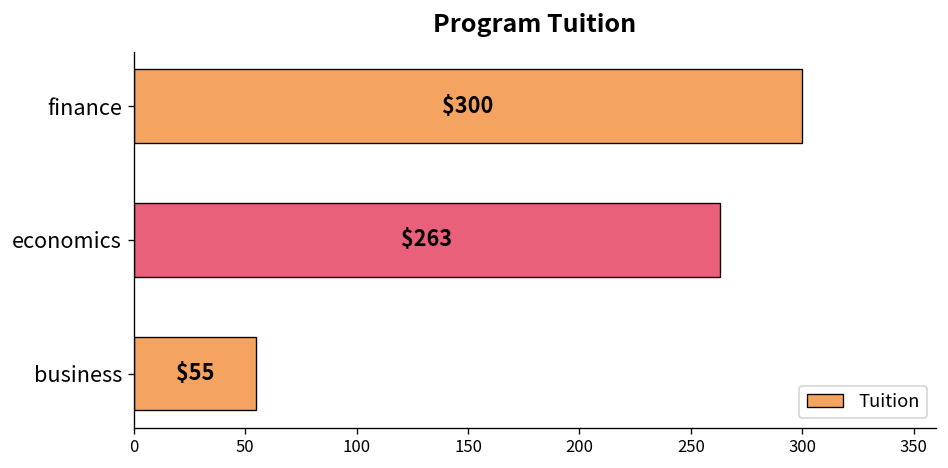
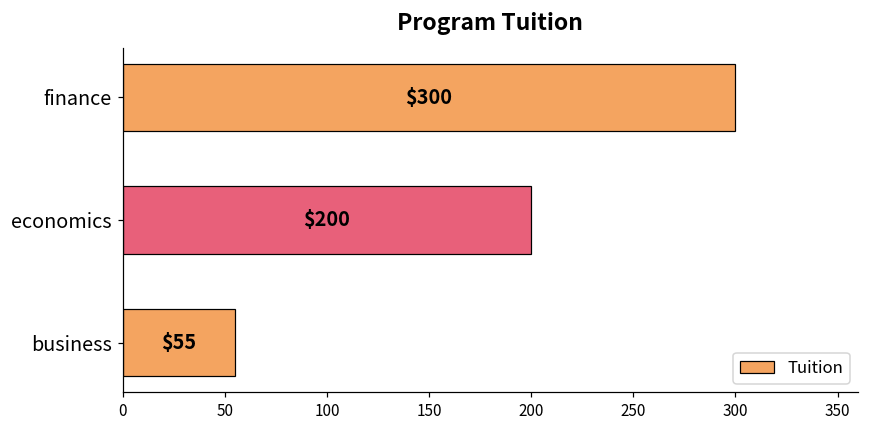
  {
    "finance": "$300",
-   "economics": "$263",
+   "economics": "$200",
    "business": "$55"
  }
